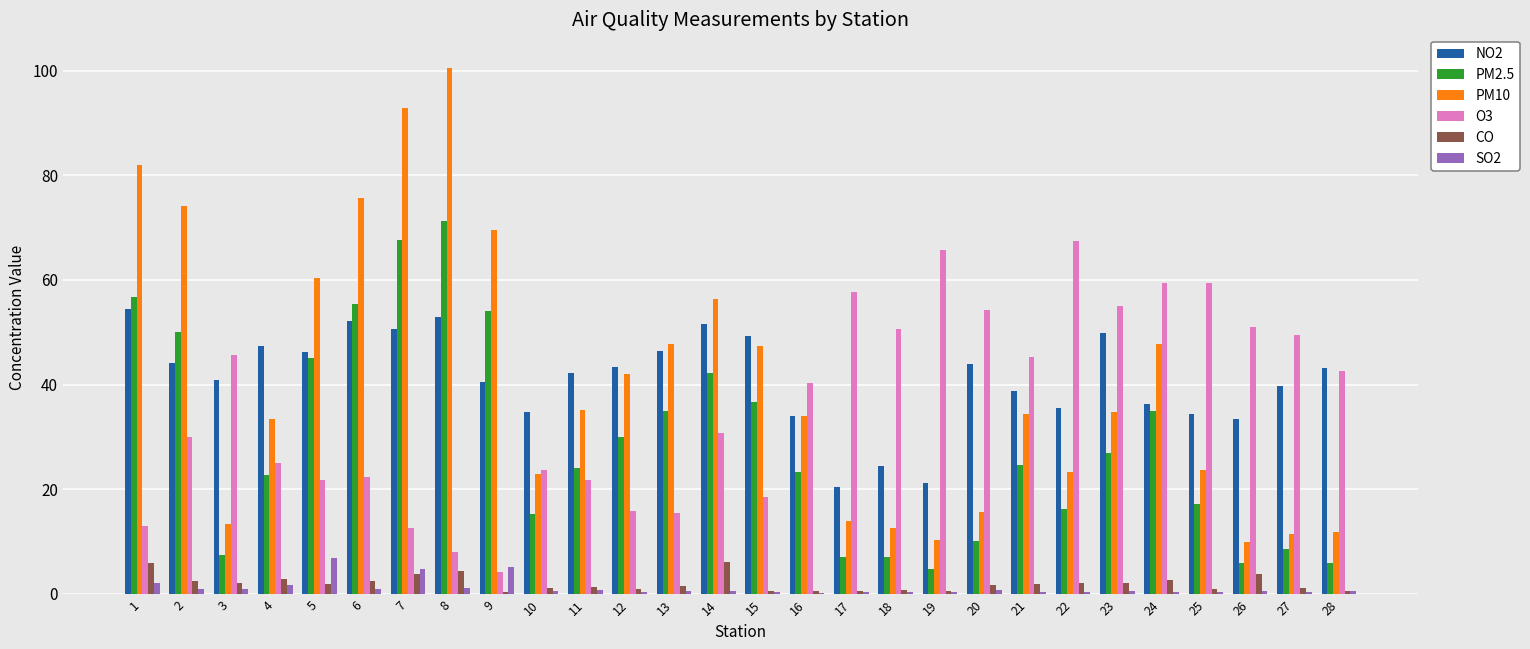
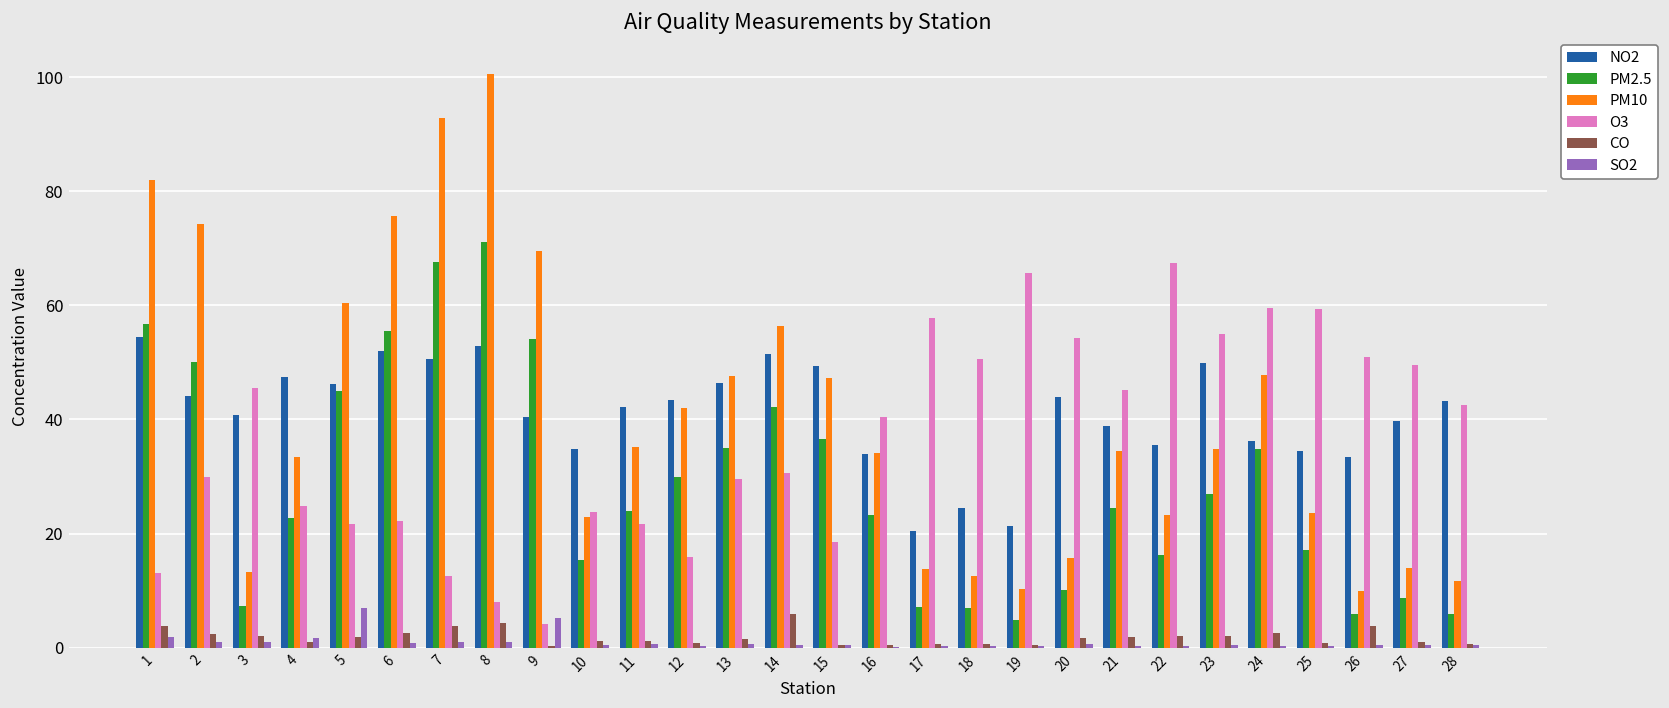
  {
    "NO2": {
      "1": 54,
      "2": 44,
      "3": 41,
      "4": 47,
      "5": 46,
      "6": 52,
      "7": 51,
      "8": 53,
      "9": 40,
      "10": 35,
      "11": 42,
      "12": 43,
      "13": 46,
      "14": 51,
      "15": 49,
      "16": 34,
      "17": 20,
      "18": 24,
      "19": 21,
      "20": 44,
      "21": 39,
      "22": 35,
      "23": 50,
      "24": 36,
      "25": 34,
      "26": 33,
      "27": 40,
      "28": 43
    },
    "PM2.5": {
      "1": 57,
      "2": 50,
      "3": 7,
      "4": 23,
      "5": 45,
      "6": 55,
      "7": 68,
      "8": 71,
      "9": 54,
      "10": 15,
      "11": 24,
      "12": 30,
      "13": 35,
      "14": 42,
      "15": 37,
      "16": 23,
      "17": 7,
      "18": 7,
      "19": 5,
      "20": 10,
      "21": 25,
      "22": 16,
      "23": 27,
      "24": 35,
      "25": 17,
      "26": 6,
      "27": 9,
      "28": 6
    },
    "PM10": {
      "1": 82,
      "2": 74,
      "3": 13,
      "4": 33,
      "5": 60,
      "6": 76,
      "7": 93,
      "8": 101,
      "9": 70,
      "10": 23,
      "11": 35,
      "12": 42,
      "13": 48,
      "14": 56,
      "15": 47,
      "16": 34,
      "17": 14,
      "18": 13,
      "19": 10,
      "20": 16,
      "21": 34,
      "22": 23,
      "23": 35,
      "24": 48,
      "25": 24,
      "26": 10,
-     "27": 11,
+     "27": 14,
      "28": 12
    },
    "O3": {
      "1": 13,
      "2": 30,
      "3": 46,
      "4": 25,
      "5": 22,
      "6": 22,
      "7": 13,
      "8": 8,
      "9": 4,
      "10": 24,
      "11": 22,
      "12": 16,
-     "13": 15,
+     "13": 30,
      "14": 31,
      "15": 19,
      "16": 40,
      "17": 58,
      "18": 51,
      "19": 66,
      "20": 54,
      "21": 45,
      "22": 67,
      "23": 55,
      "24": 60,
      "25": 59,
      "26": 51,
      "27": 50,
      "28": 43
    },
    "CO": {
-     "1": 6,
+     "1": 4,
      "2": 2,
      "3": 2,
-     "4": 3,
+     "4": 1,
      "5": 2,
      "6": 2,
      "7": 4,
      "8": 4,
      "10": 1,
      "11": 1,
      "12": 1,
      "13": 2,
      "14": 6,
      "17": 1,
      "18": 1,
      "20": 2,
      "21": 2,
      "22": 2,
      "23": 2,
      "24": 3,
      "25": 1,
      "26": 4,
      "27": 1,
      "28": 1
    },
    "SO2": {
      "1": 2,
      "2": 1,
      "3": 1,
      "4": 2,
      "5": 7,
      "6": 1,
-     "7": 5,
+     "7": 1,
      "8": 1,
      "9": 5,
      "11": 1,
      "13": 1,
      "20": 1
    }
  }
